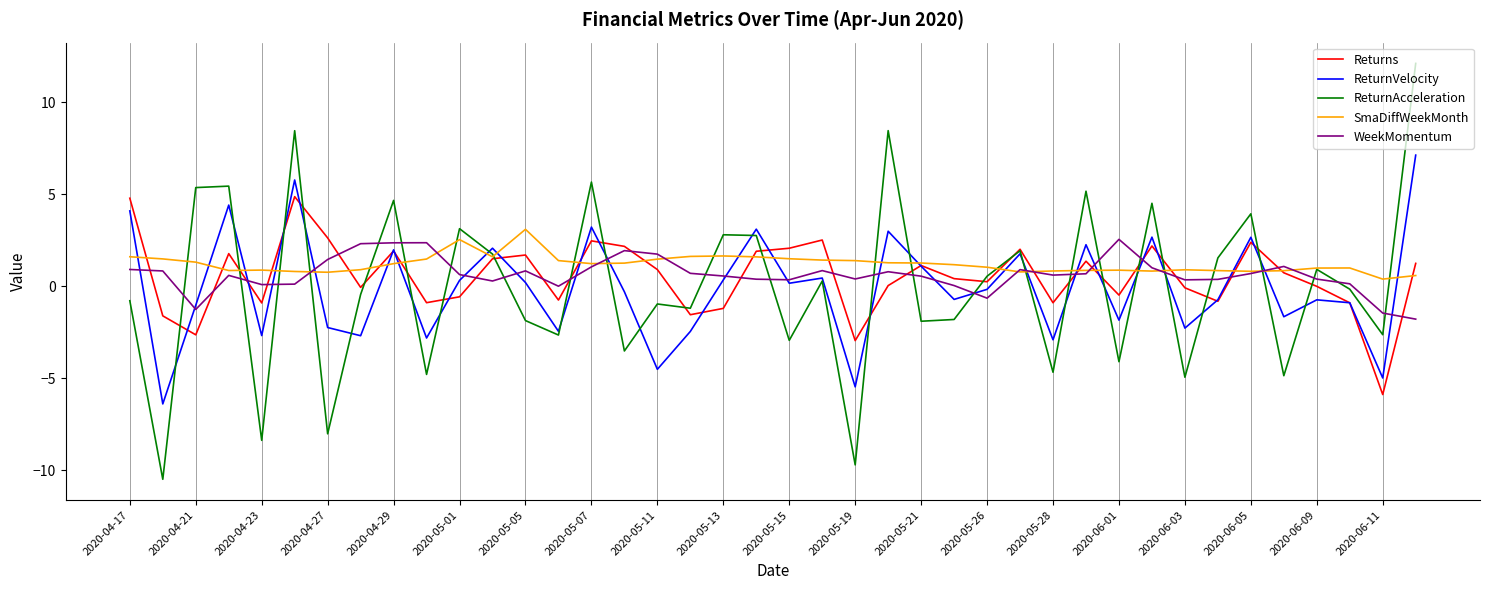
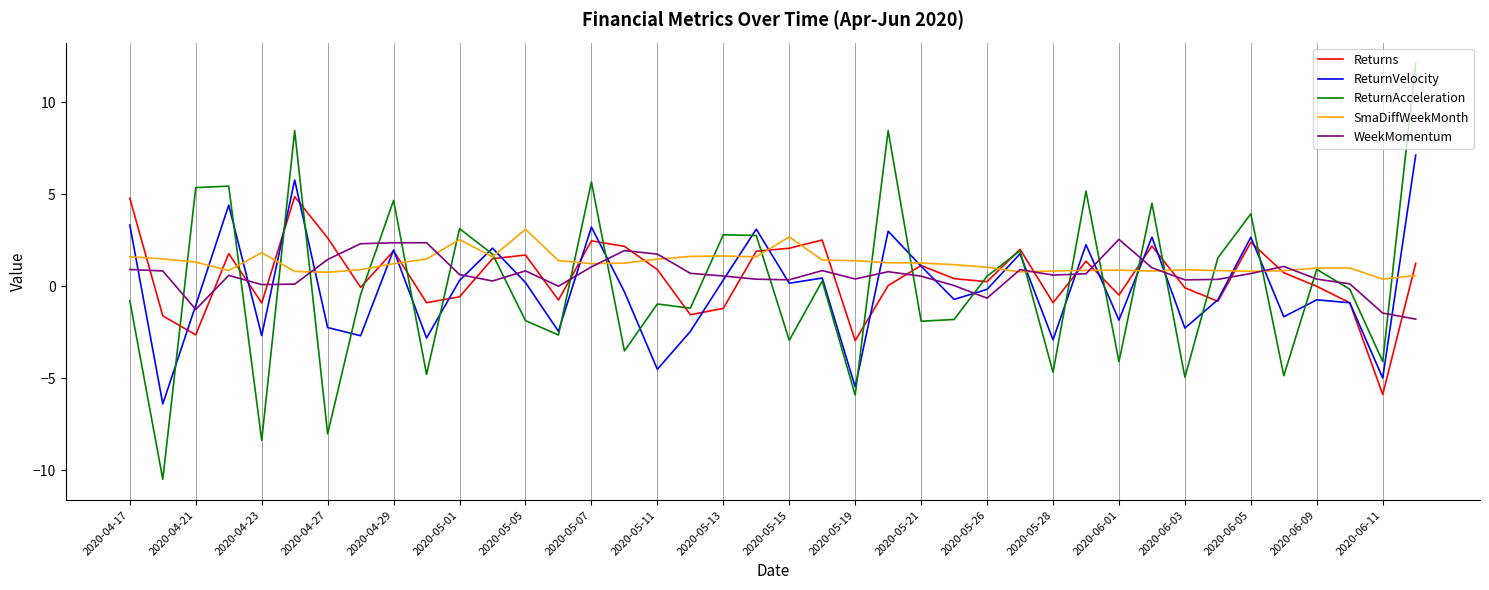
  {
    "Returns": {
      "2020-04-17": 4.8,
      "2020-04-21": -2.6,
      "2020-04-23": -0.9,
      "2020-04-27": 2.6,
      "2020-05-01": -0.6,
      "2020-05-05": 1.7,
      "2020-05-07": 2.5,
      "2020-05-11": 0.9,
      "2020-05-13": -1.2,
      "2020-05-15": 2.1,
      "2020-05-19": -3.0,
      "2020-05-26": 0.2,
      "2020-05-28": -0.9,
      "2020-06-01": -0.5,
      "2020-06-03": -0.1,
      "2020-06-05": 2.4,
      "2020-06-09": 0.0,
      "2020-06-11": -5.9
    },
    "ReturnVelocity": {
-     "2020-04-17": 4.1,
+     "2020-04-17": 3.3,
      "2020-04-21": -1.0,
      "2020-04-23": -2.7,
      "2020-04-27": -2.2,
      "2020-05-01": 0.3,
      "2020-05-05": 0.2,
      "2020-05-07": 3.2,
      "2020-05-11": -4.5,
      "2020-05-13": 0.3,
      "2020-05-15": 0.2,
      "2020-05-19": -5.5,
      "2020-05-26": -0.2,
      "2020-05-28": -2.9,
      "2020-06-01": -1.8,
      "2020-06-03": -2.3,
      "2020-06-05": 2.7,
      "2020-06-09": -0.7,
      "2020-06-11": -5.0
    },
    "ReturnAcceleration": {
      "2020-04-17": -0.8,
      "2020-04-21": 5.4,
      "2020-04-23": -8.4,
      "2020-04-27": -8.0,
      "2020-04-29": 4.7,
      "2020-05-01": 3.1,
      "2020-05-05": -1.9,
      "2020-05-07": 5.7,
      "2020-05-11": -1.0,
      "2020-05-13": 2.8,
      "2020-05-15": -2.9,
-     "2020-05-19": -9.7,
+     "2020-05-19": -5.9,
      "2020-05-21": -1.9,
      "2020-05-26": 0.5,
      "2020-05-28": -4.7,
      "2020-06-01": -4.1,
      "2020-06-03": -4.9,
      "2020-06-05": 3.9,
-     "2020-06-11": -2.6
+     "2020-06-11": -4.1
    },
    "SmaDiffWeekMonth": {
      "2020-04-17": 1.6,
      "2020-04-21": 1.3,
-     "2020-04-23": 0.9,
+     "2020-04-23": 1.8,
      "2020-04-27": 0.8,
      "2020-04-29": 1.2,
      "2020-05-01": 2.5,
      "2020-05-05": 3.1,
      "2020-05-07": 1.2,
      "2020-05-11": 1.5,
      "2020-05-13": 1.6,
-     "2020-05-15": 1.5,
+     "2020-05-15": 2.7,
      "2020-05-19": 1.4,
      "2020-05-26": 1.0,
      "2020-05-28": 0.8,
      "2020-06-01": 0.9,
      "2020-06-03": 0.9,
      "2020-06-11": 0.4
    },
    "WeekMomentum": {
      "2020-04-17": 0.9,
      "2020-04-21": -1.3,
      "2020-04-23": 0.1,
      "2020-04-27": 1.5,
      "2020-04-29": 2.4,
      "2020-05-01": 0.6,
      "2020-05-05": 0.8,
      "2020-05-07": 1.1,
      "2020-05-11": 1.7,
      "2020-05-13": 0.6,
      "2020-05-15": 0.4,
      "2020-05-19": 0.4,
      "2020-05-21": 0.5,
      "2020-05-26": -0.6,
      "2020-05-28": 0.6,
      "2020-06-01": 2.6,
      "2020-06-03": 0.3,
      "2020-06-09": 0.4,
      "2020-06-11": -1.5
    }
  }
